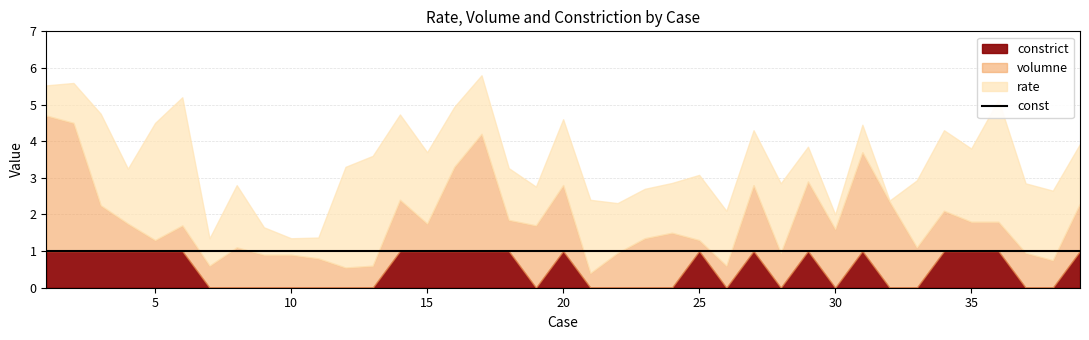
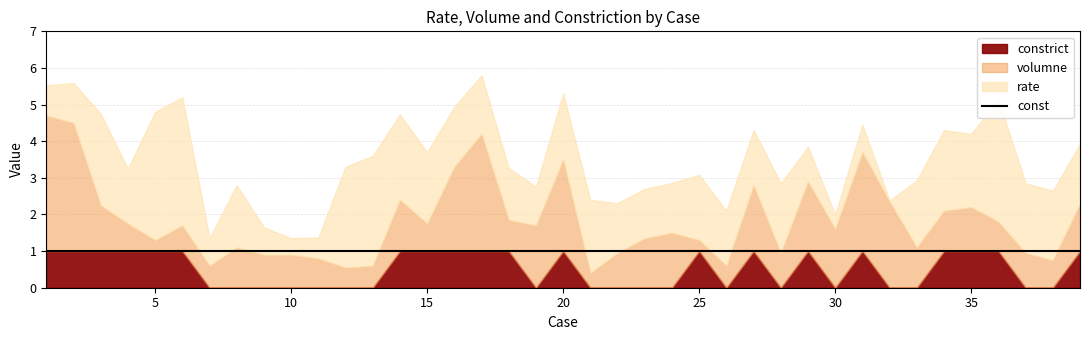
  {
    "const": {
      "10": 1.0,
      "30": 1.0
    },
    "constrict": {
      "10": 0.0,
      "30": 0.0
    },
    "volumne": {
      "5": 0.3,
      "10": 0.9,
      "15": 0.8,
-     "20": 1.8,
+     "20": 2.5,
      "25": 0.3,
      "30": 1.6,
-     "35": 0.8
+     "35": 1.2
    },
    "rate": {
-     "5": 3.2,
+     "5": 3.5,
      "10": 0.5,
      "15": 2.0,
      "20": 1.8,
      "25": 1.8,
      "30": 0.4,
      "35": 2.0
    }
  }
